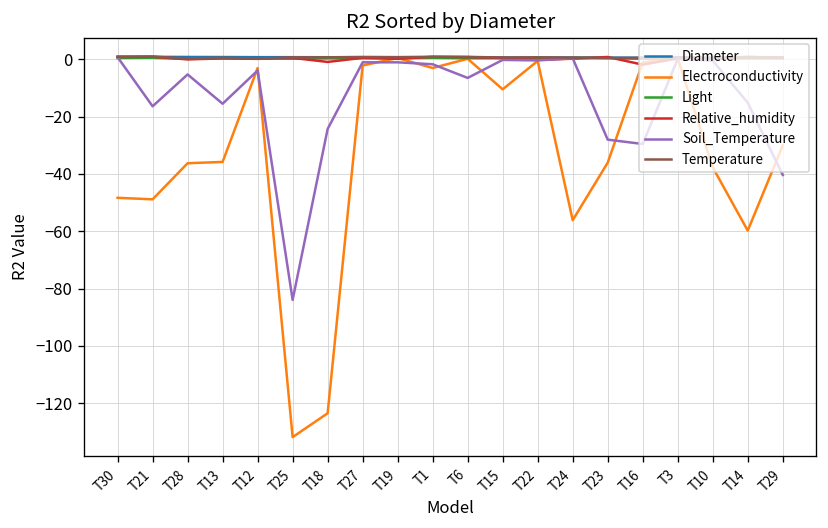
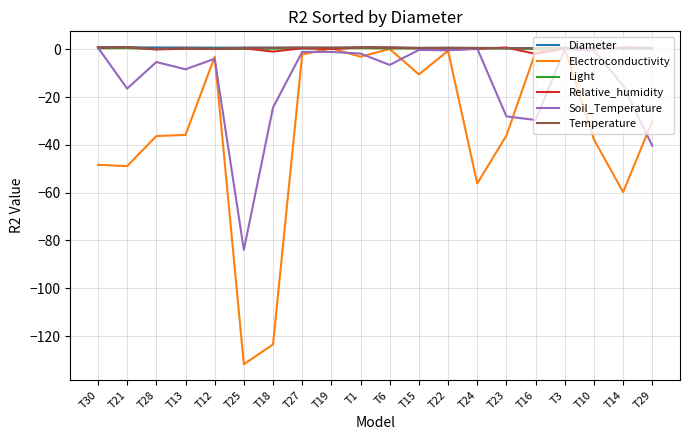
  {
    "Electroconductivity": {
      "T30": -48,
      "T21": -49,
      "T28": -36,
      "T13": -36,
      "T25": -132,
      "T18": -124,
      "T27": -2,
      "T1": -3,
      "T15": -11,
      "T24": -56,
      "T23": -36,
      "T10": -38,
      "T14": -60
    },
    "Relative_humidity": {
      "T18": -1
    },
    "Soil_Temperature": {
      "T21": -16,
      "T28": -5,
-     "T13": -16,
+     "T13": -8,
      "T25": -84,
      "T18": -24,
      "T27": -1,
      "T19": -1,
      "T1": -2,
      "T6": -7,
      "T23": -28,
      "T29": -40
    }
  }
